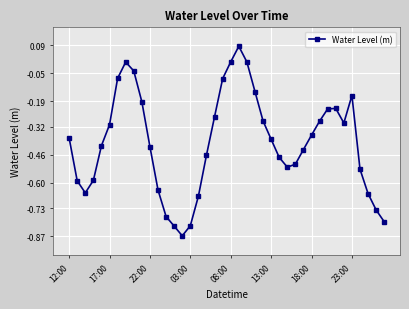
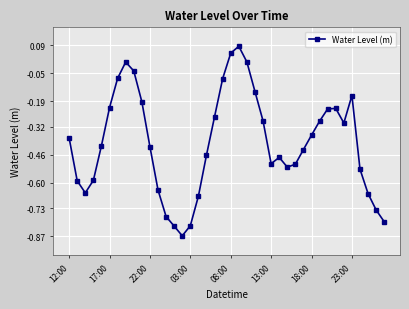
  {
    "12:00": -0.38,
-   "17:00": -0.31,
+   "17:00": -0.22,
    "22:00": -0.42,
    "03:00": -0.82,
-   "08:00": 0.01,
-   "13:00": -0.38,
+   "08:00": 0.05,
+   "13:00": -0.50,
    "18:00": -0.36,
    "23:00": -0.16
  }
